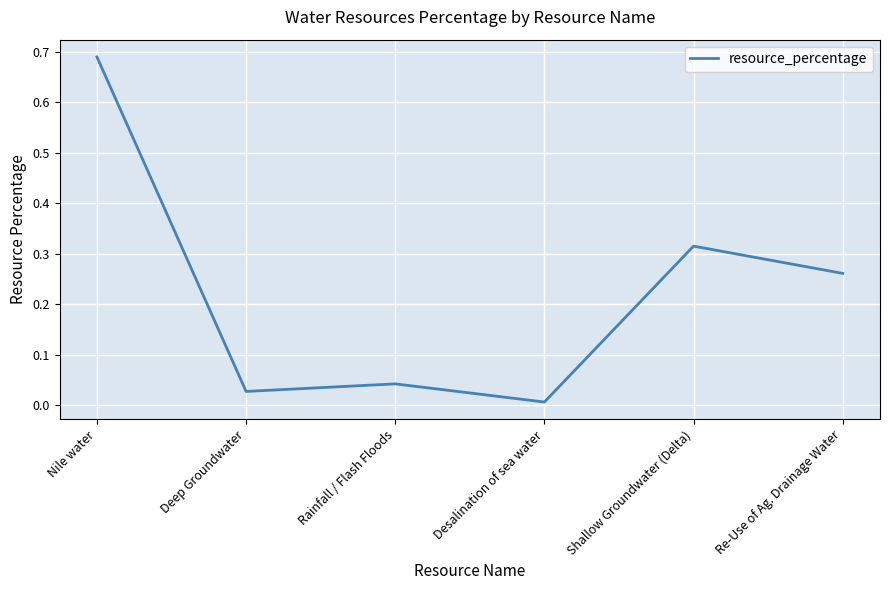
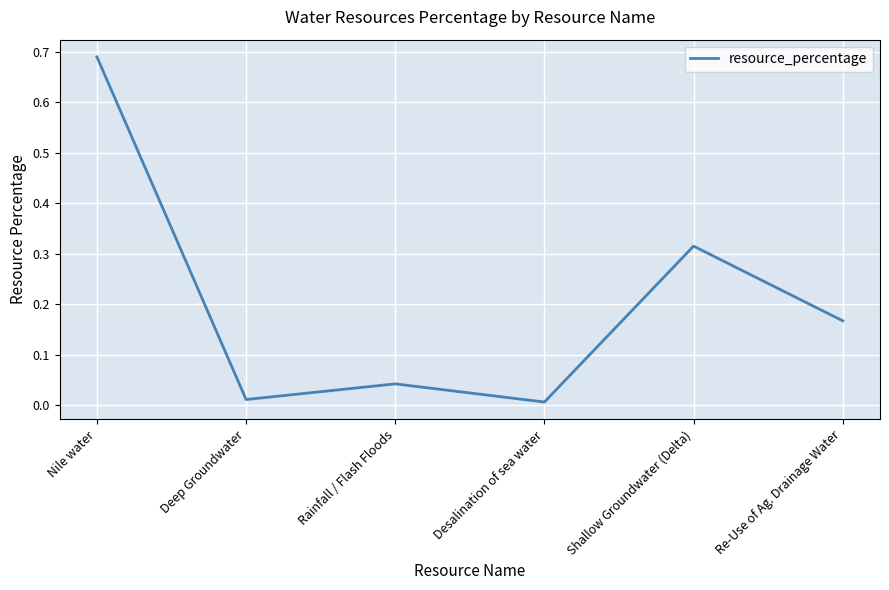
  {
    "Nile water": 0.69,
-   "Deep Groundwater": 0.03,
+   "Deep Groundwater": 0.01,
    "Rainfall / Flash Floods": 0.04,
    "Desalination of sea water": 0.01,
    "Shallow Groundwater (Delta)": 0.32,
-   "Re-Use of Ag. Drainage Water": 0.26
+   "Re-Use of Ag. Drainage Water": 0.17
  }
